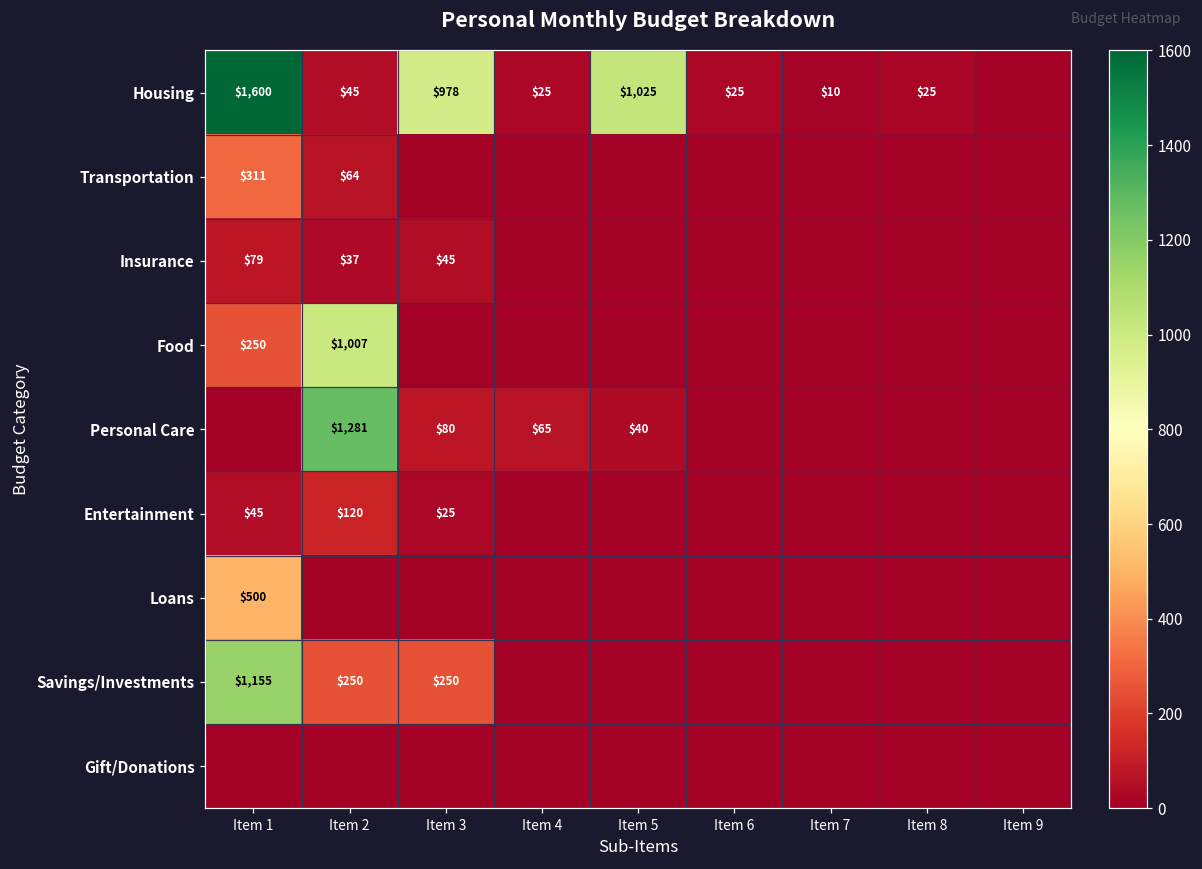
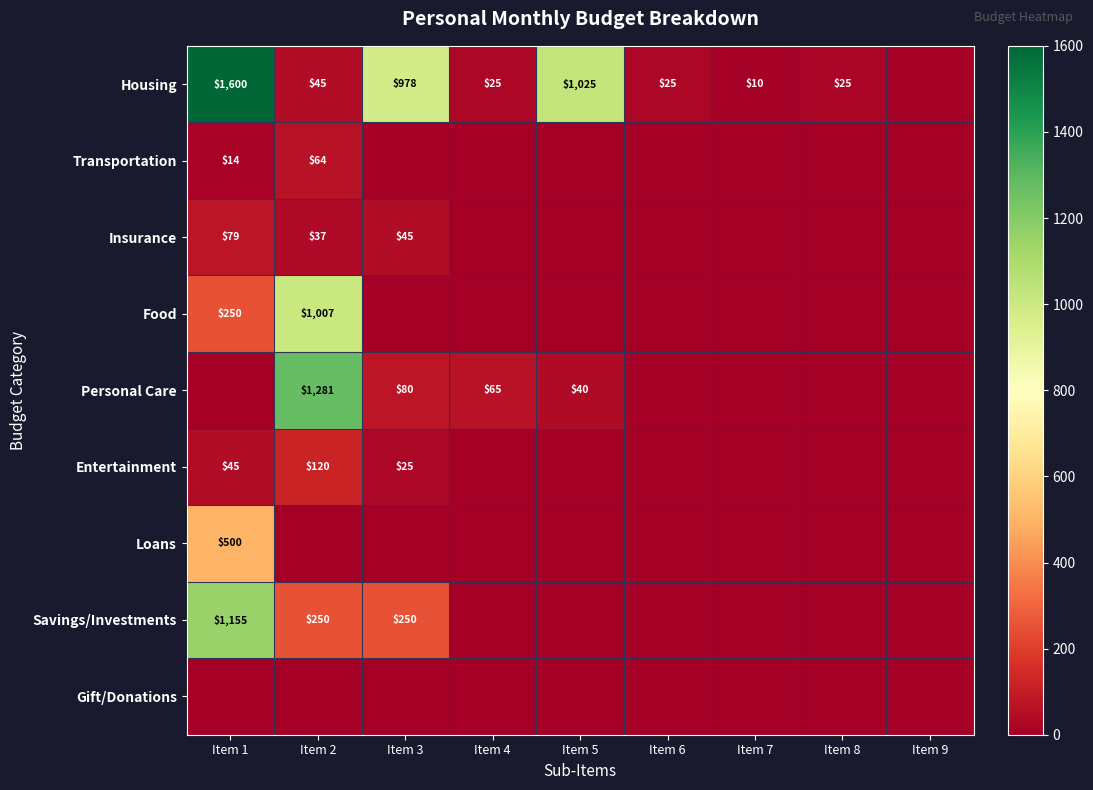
  {
    "Housing": {
      "Item 1": "$1,600",
      "Item 2": "$45",
      "Item 3": "$978",
      "Item 4": "$25",
      "Item 5": "$1,025",
      "Item 6": "$25",
      "Item 7": "$10",
      "Item 8": "$25"
    },
    "Transportation": {
-     "Item 1": "$311",
+     "Item 1": "$14",
      "Item 2": "$64"
    },
    "Insurance": {
      "Item 1": "$79",
      "Item 2": "$37",
      "Item 3": "$45"
    },
    "Food": {
      "Item 1": "$250",
      "Item 2": "$1,007"
    },
    "Personal Care": {
      "Item 2": "$1,281",
      "Item 3": "$80",
      "Item 4": "$65",
      "Item 5": "$40"
    },
    "Entertainment": {
      "Item 1": "$45",
      "Item 2": "$120",
      "Item 3": "$25"
    },
    "Loans": {
      "Item 1": "$500"
    },
    "Savings/Investments": {
      "Item 1": "$1,155",
      "Item 2": "$250",
      "Item 3": "$250"
    }
  }
